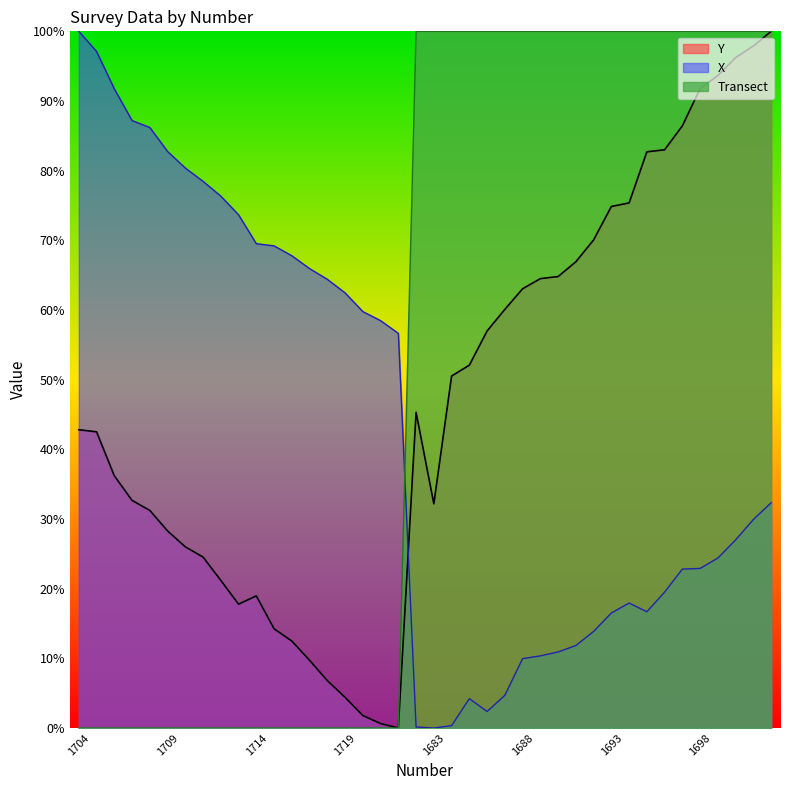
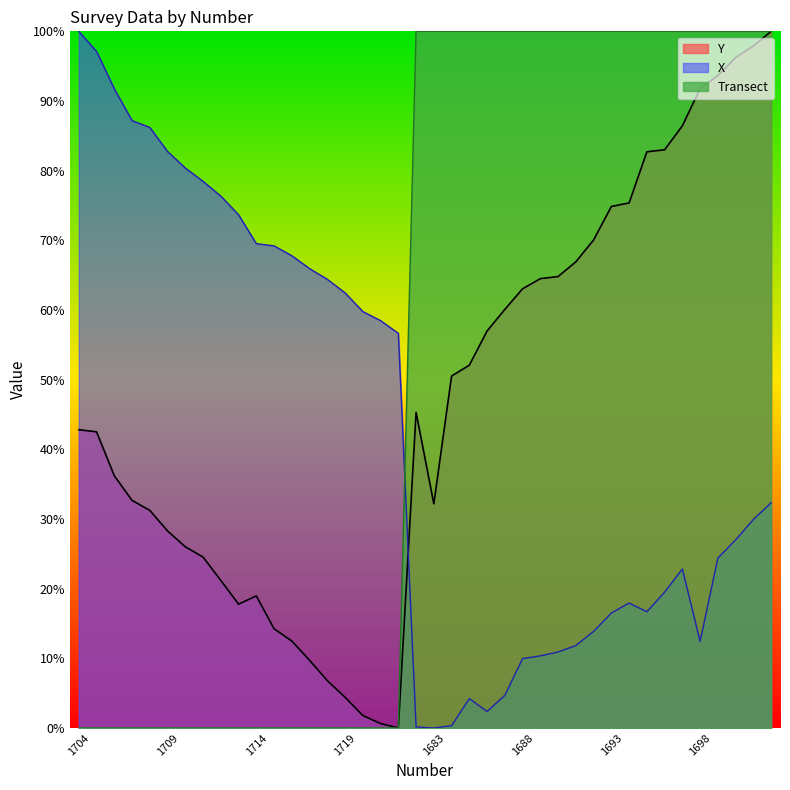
  {
    "Y": {
      "1704": "43%",
      "1709": "28%",
      "1714": "19%",
      "1719": "4%",
      "1683": "32%",
      "1688": "63%",
      "1693": "75%"
    },
    "X": {
      "1704": "100%",
      "1709": "83%",
      "1714": "70%",
      "1719": "62%",
      "1683": "0%",
      "1688": "10%",
      "1693": "17%",
-     "1698": "23%"
+     "1698": "12%"
    },
    "Transect": {
      "1704": "0%",
      "1709": "0%",
      "1714": "0%",
      "1719": "0%",
      "1683": "100%",
      "1688": "100%",
      "1693": "100%",
      "1698": "100%"
    }
  }
